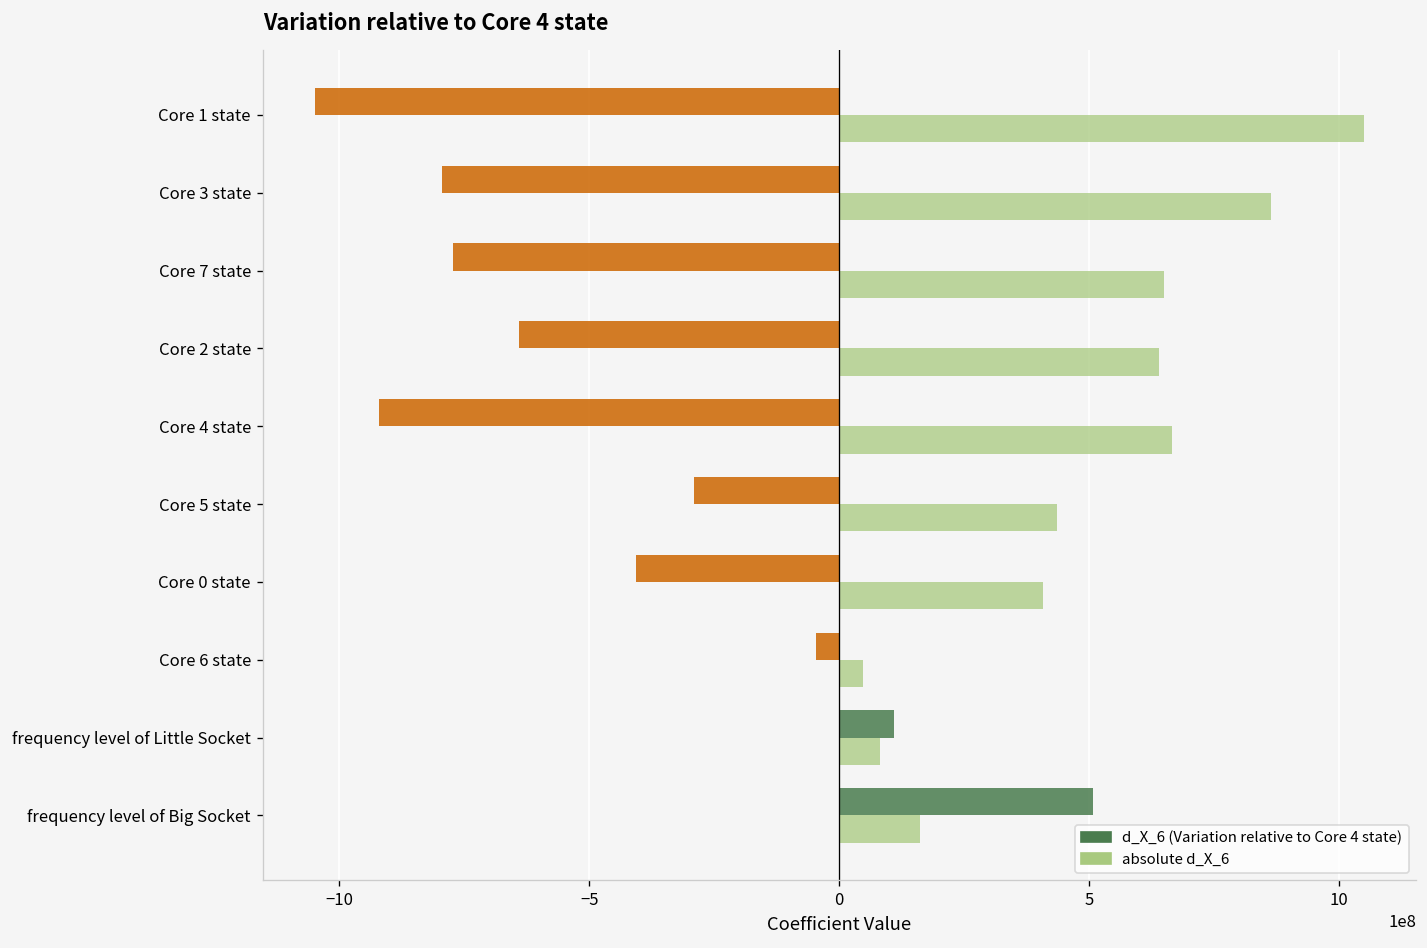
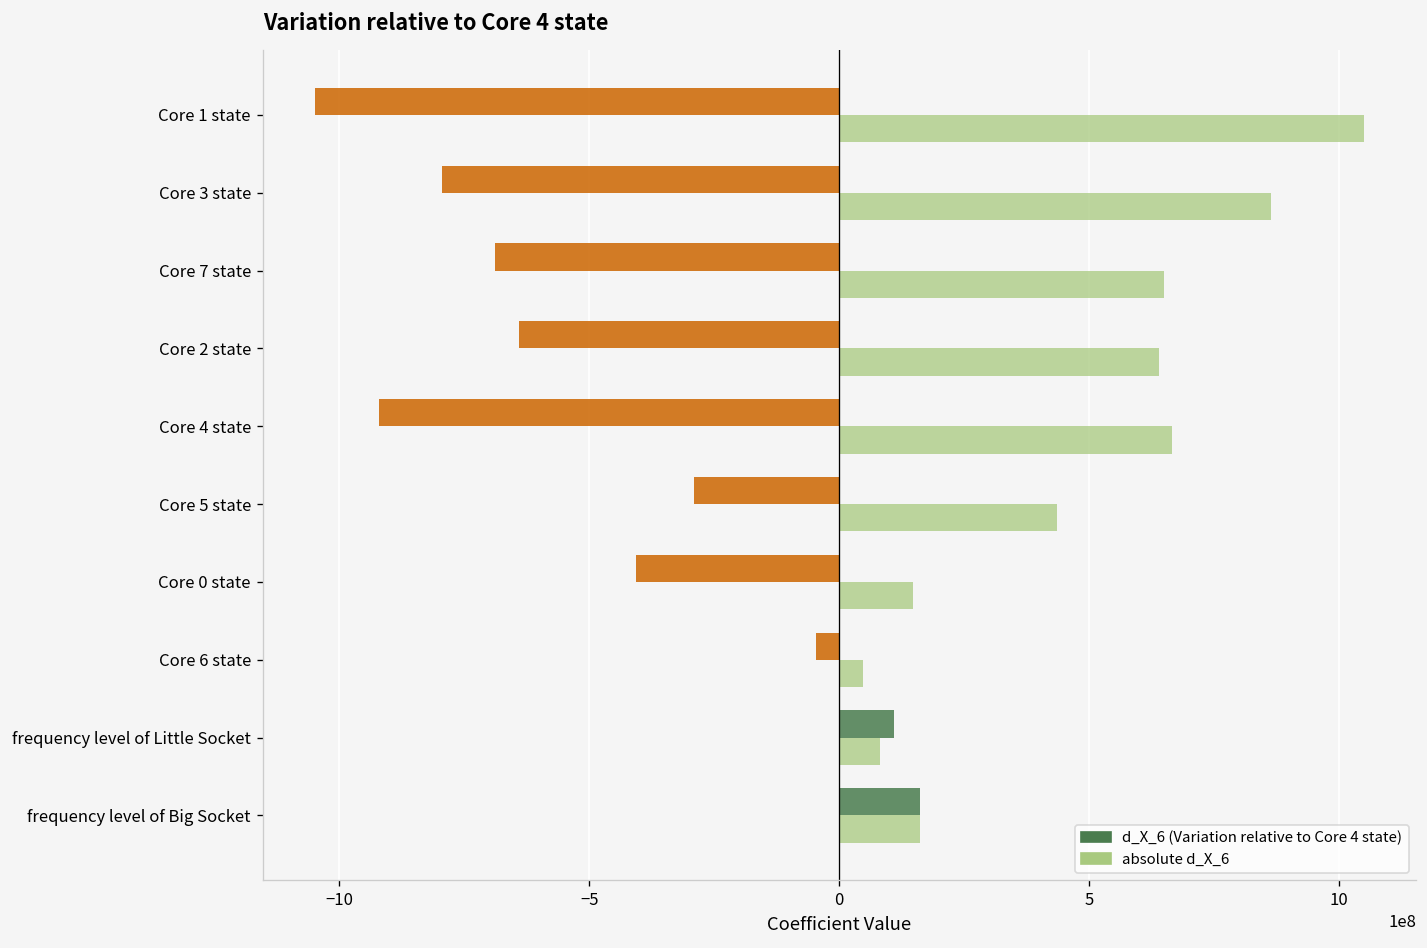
  {
    "d_X_6 (Variation relative to Core 4 state)": {
      "Core 1 state": -1050000000,
      "Core 3 state": -800000000,
-     "Core 7 state": -770000000,
+     "Core 7 state": -690000000,
      "Core 2 state": -640000000,
      "Core 4 state": -920000000,
      "Core 5 state": -290000000,
      "Core 0 state": -410000000,
      "Core 6 state": -50000000,
      "frequency level of Little Socket": 110000000,
-     "frequency level of Big Socket": 510000000
+     "frequency level of Big Socket": 160000000
    },
    "absolute d_X_6": {
      "Core 1 state": 1050000000,
      "Core 3 state": 860000000,
      "Core 7 state": 650000000,
      "Core 2 state": 640000000,
      "Core 4 state": 660000000,
      "Core 5 state": 440000000,
-     "Core 0 state": 410000000,
+     "Core 0 state": 150000000,
      "Core 6 state": 50000000,
      "frequency level of Little Socket": 80000000,
      "frequency level of Big Socket": 160000000
    }
  }
